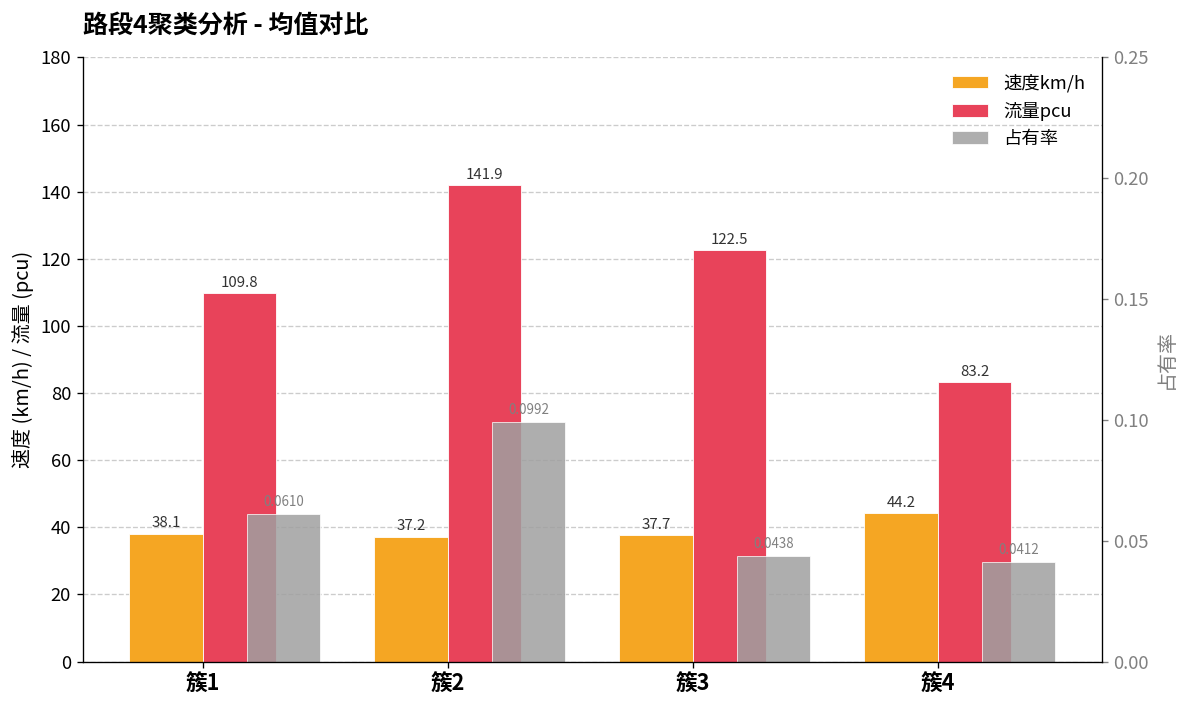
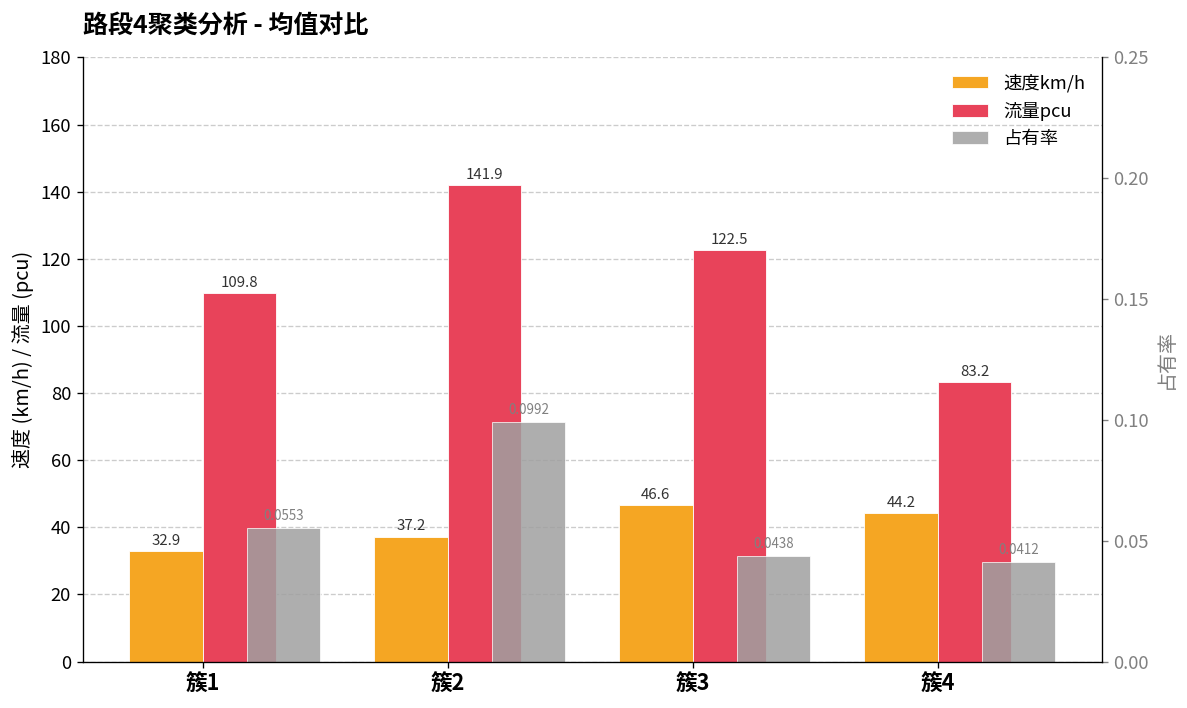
  {
    "速度km/h": {
-     "簇1": 38.1,
+     "簇1": 32.9,
      "簇2": 37.2,
-     "簇3": 37.7,
+     "簇3": 46.6,
      "簇4": 44.2
    },
    "流量pcu": {
      "簇1": 109.8,
      "簇2": 141.9,
      "簇3": 122.5,
      "簇4": 83.2
    },
    "占有率": {
-     "簇1": 0.0610,
+     "簇1": 0.0553,
      "簇2": 0.0992,
      "簇3": 0.0438,
      "簇4": 0.0412
    }
  }
